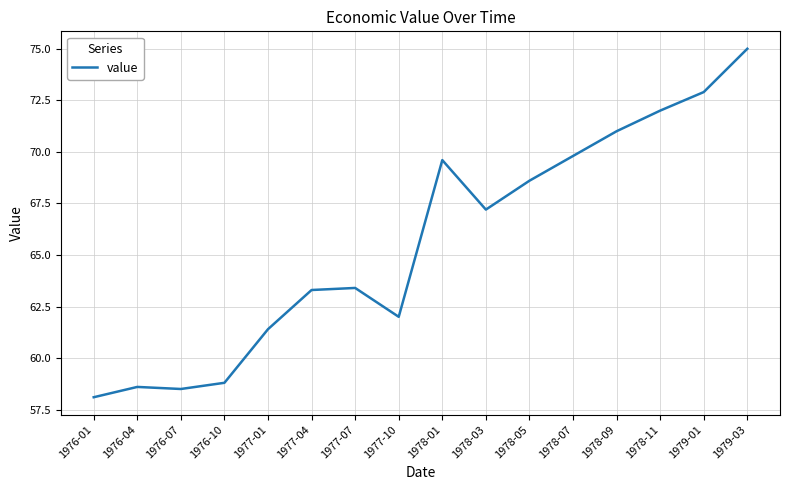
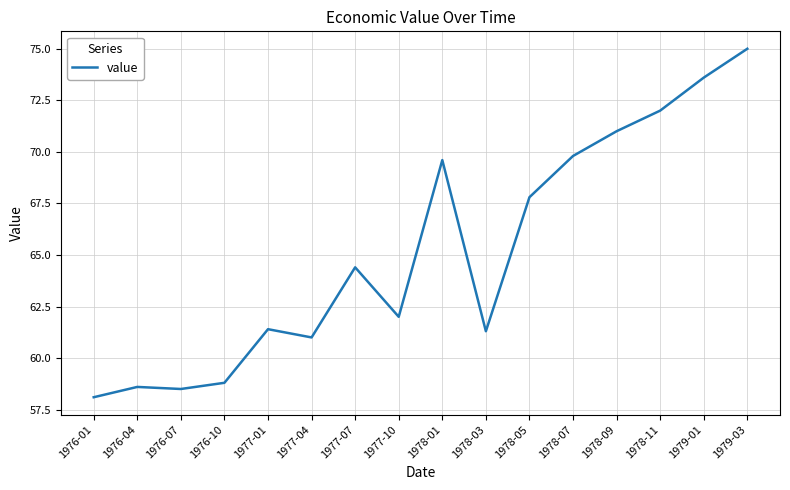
  {
    "1976-01": 58.1,
    "1976-04": 58.6,
    "1976-07": 58.5,
    "1976-10": 58.8,
    "1977-01": 61.4,
-   "1977-04": 63.3,
-   "1977-07": 63.4,
+   "1977-04": 61.0,
+   "1977-07": 64.4,
    "1977-10": 62.0,
    "1978-01": 69.6,
-   "1978-03": 67.2,
-   "1978-05": 68.6,
+   "1978-03": 61.3,
+   "1978-05": 67.8,
    "1978-07": 69.8,
    "1978-09": 71.0,
    "1978-11": 72.0,
-   "1979-01": 72.9,
+   "1979-01": 73.6,
    "1979-03": 75.0
  }
